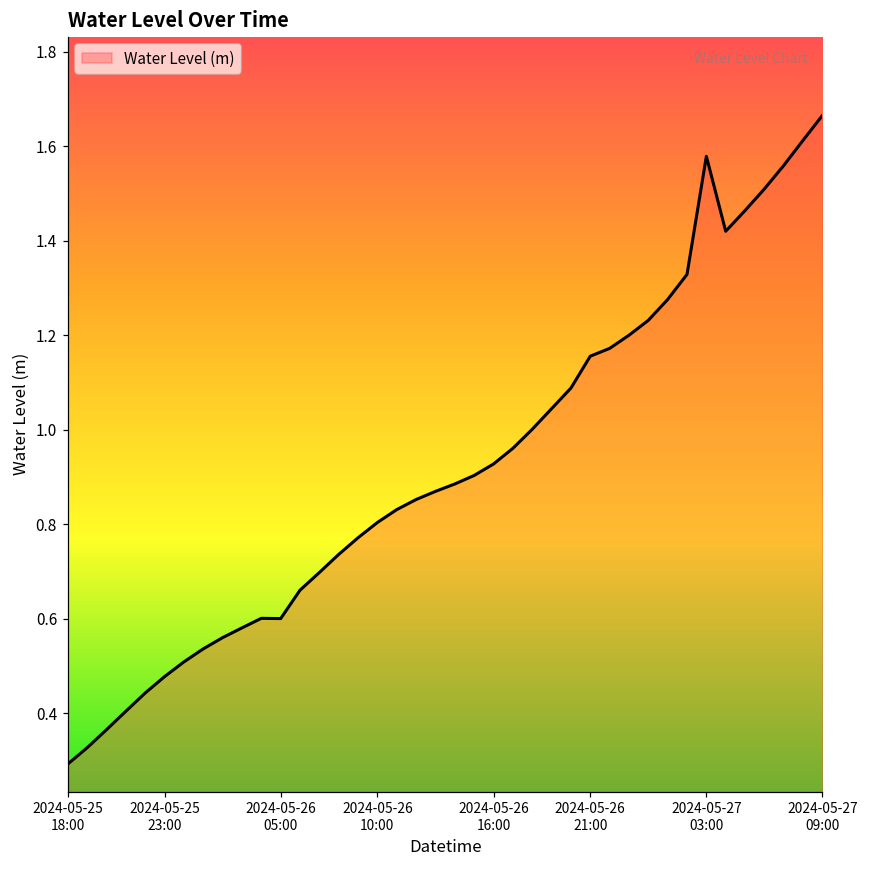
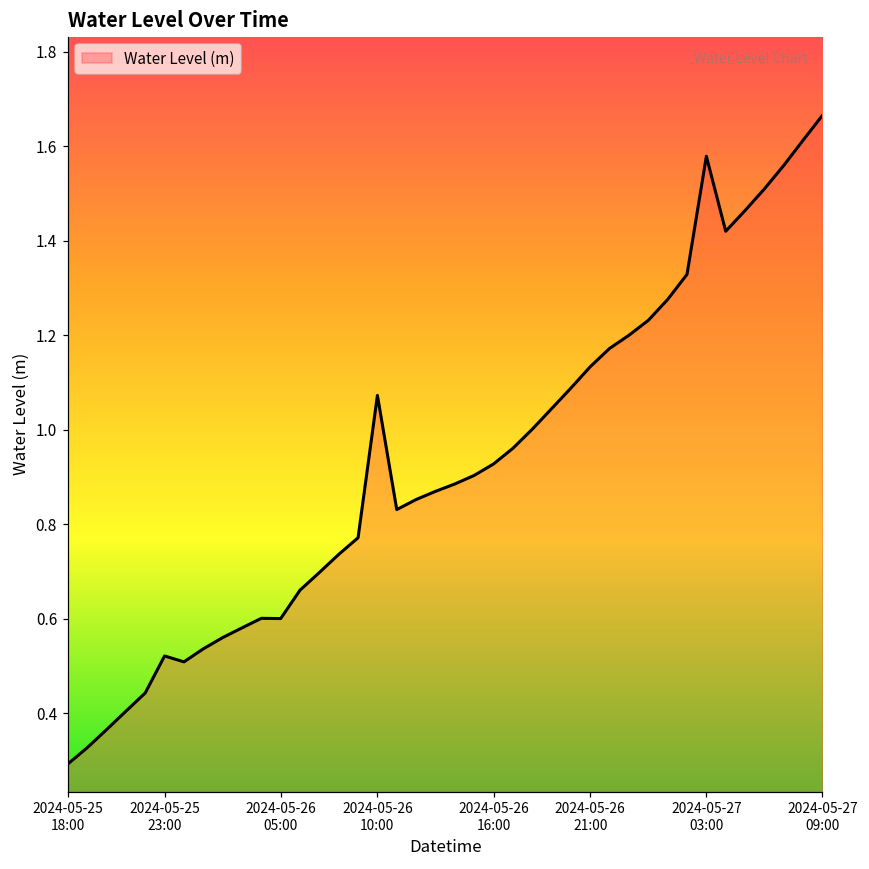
  {
    "2024-05-25 18:00": 0.29,
-   "2024-05-25 23:00": 0.48,
+   "2024-05-25 23:00": 0.52,
    "2024-05-26 05:00": 0.60,
-   "2024-05-26 10:00": 0.80,
+   "2024-05-26 10:00": 1.07,
    "2024-05-26 16:00": 0.93,
-   "2024-05-26 21:00": 1.16,
+   "2024-05-26 21:00": 1.13,
    "2024-05-27 03:00": 1.58,
    "2024-05-27 09:00": 1.67
  }
